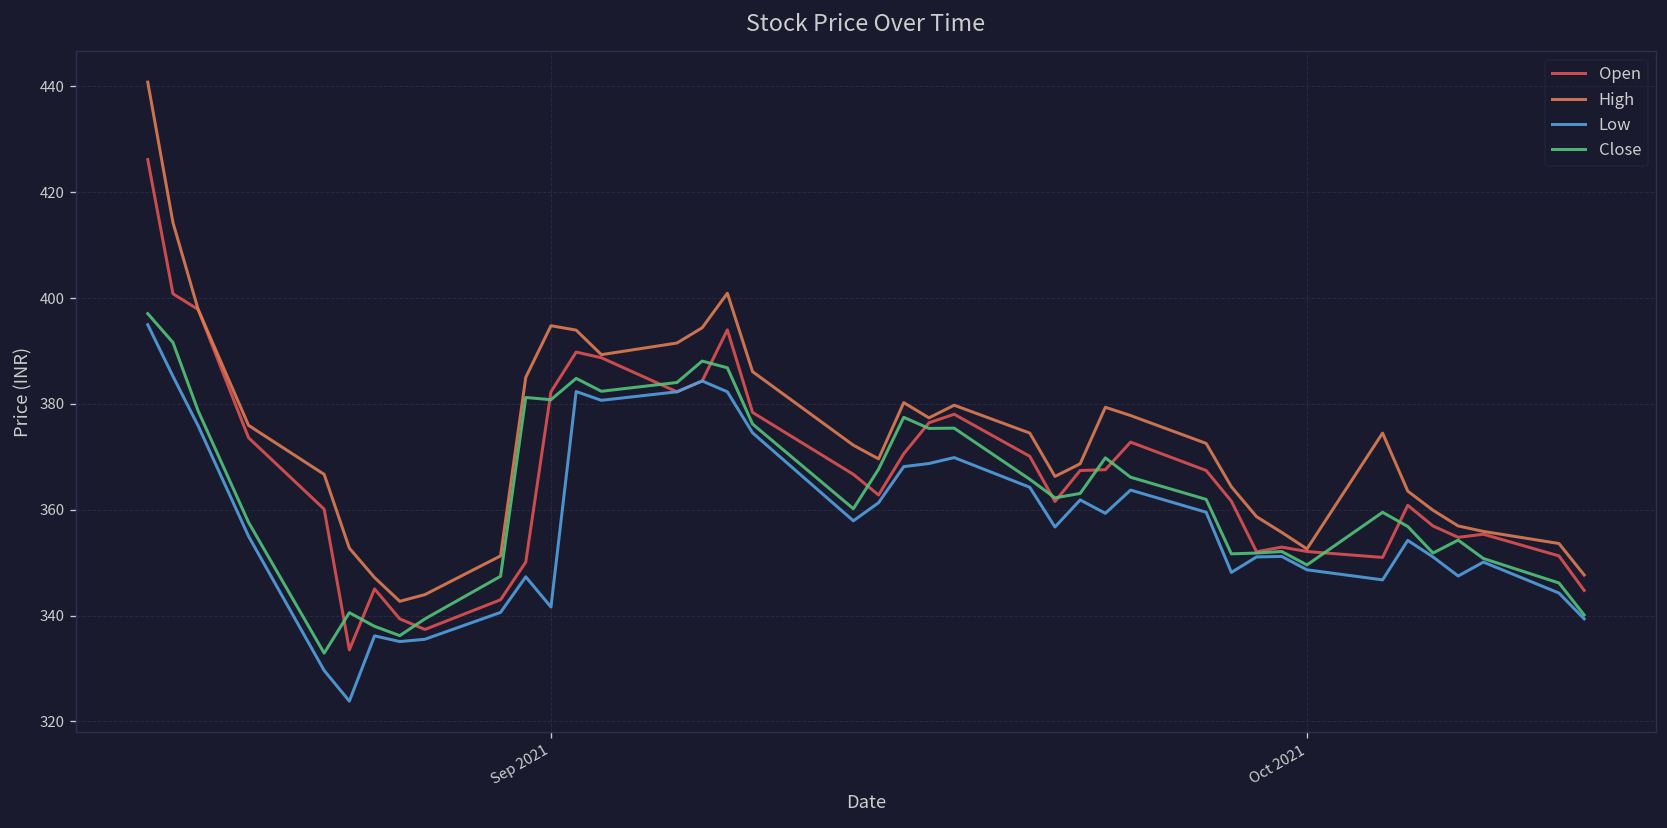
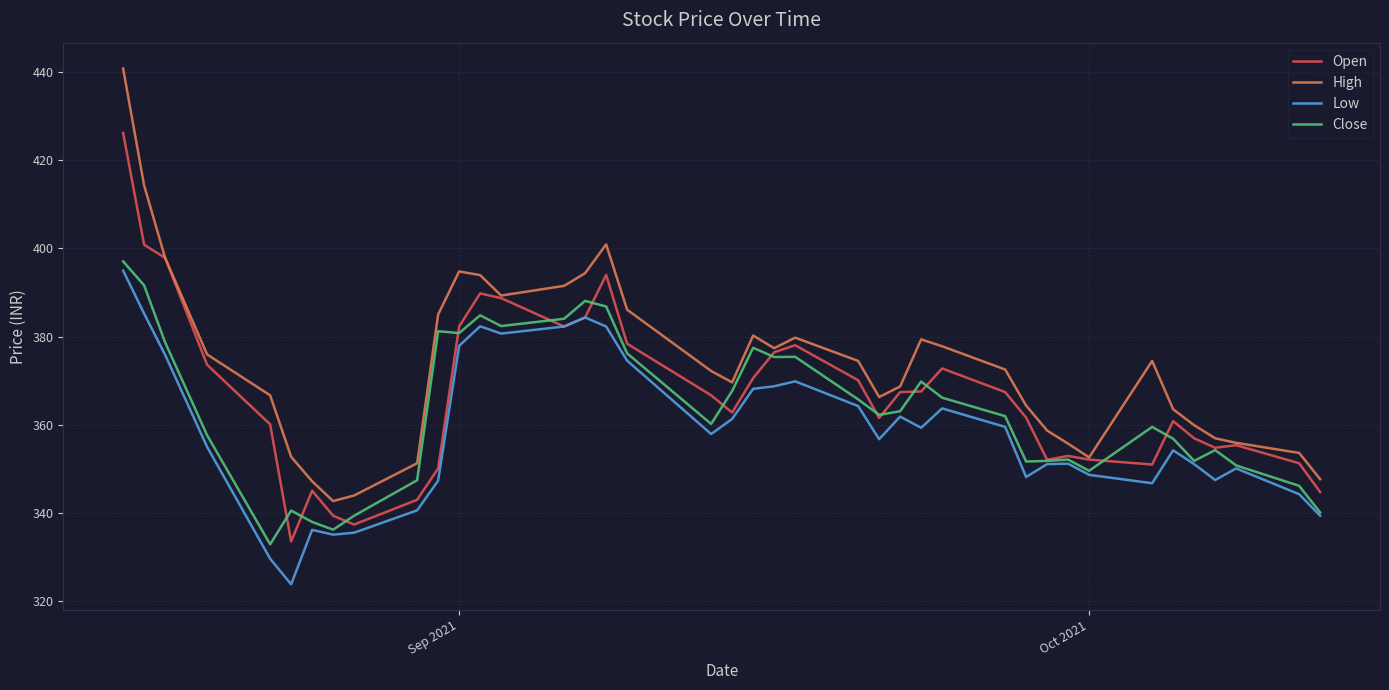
  {
    "Low": {
-     "Sep 2021": 342,
+     "Sep 2021": 378,
      "Oct 2021": 349
    },
    "Close": {
      "Sep 2021": 381,
      "Oct 2021": 350
    }
  }
